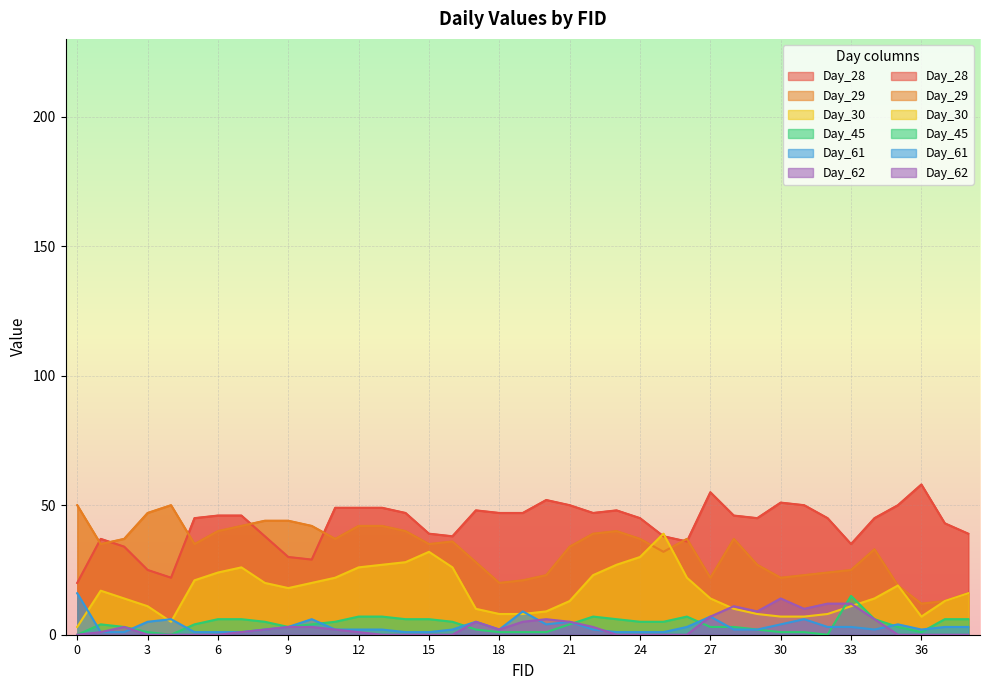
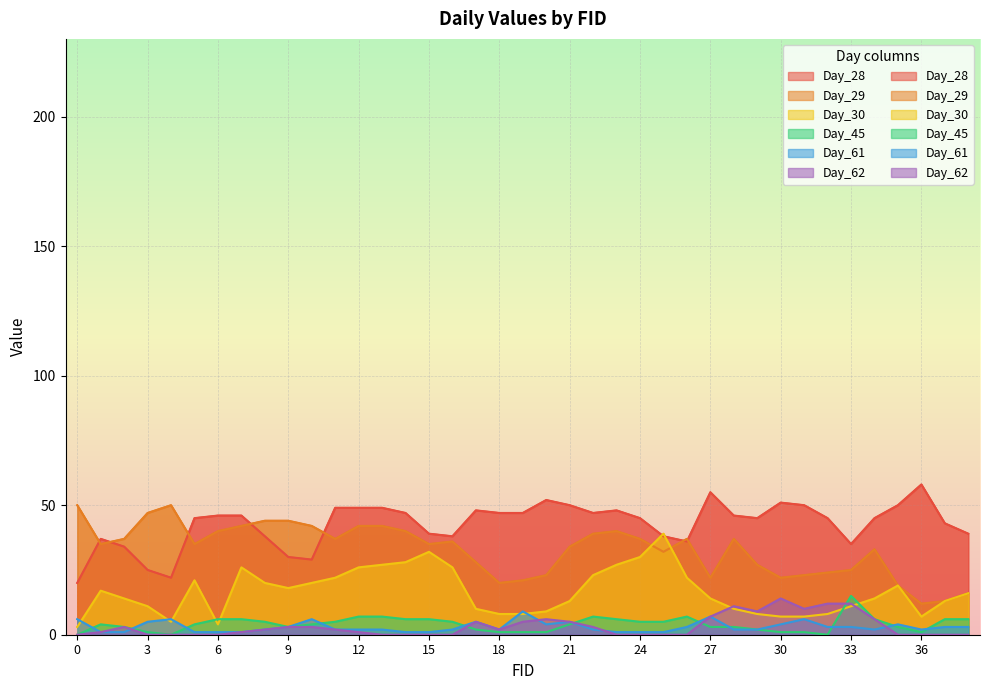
  {
    "Day_30": {
      "0": 3,
      "3": 11,
-     "6": 24,
+     "6": 4,
      "9": 18,
      "12": 26,
      "15": 32,
      "18": 8,
      "21": 13,
      "24": 30,
      "27": 14,
      "30": 7,
      "33": 11,
      "36": 7
    },
    "Day_45": {
      "3": 1,
      "6": 6,
      "12": 7,
      "15": 6,
      "18": 1,
      "21": 4,
      "24": 5,
      "27": 3,
      "30": 1,
      "33": 15,
      "36": 1
    },
    "Day_61": {
-     "0": 16,
+     "0": 6,
      "3": 5,
      "6": 1,
      "12": 2,
      "15": 1,
      "24": 1,
      "30": 4,
      "33": 3,
      "36": 2
    },
    "Day_62": {
      "3": 0,
      "6": 0,
      "12": 1,
      "15": 0,
      "24": 0,
      "30": 14,
      "33": 12,
      "36": 0
    }
  }
